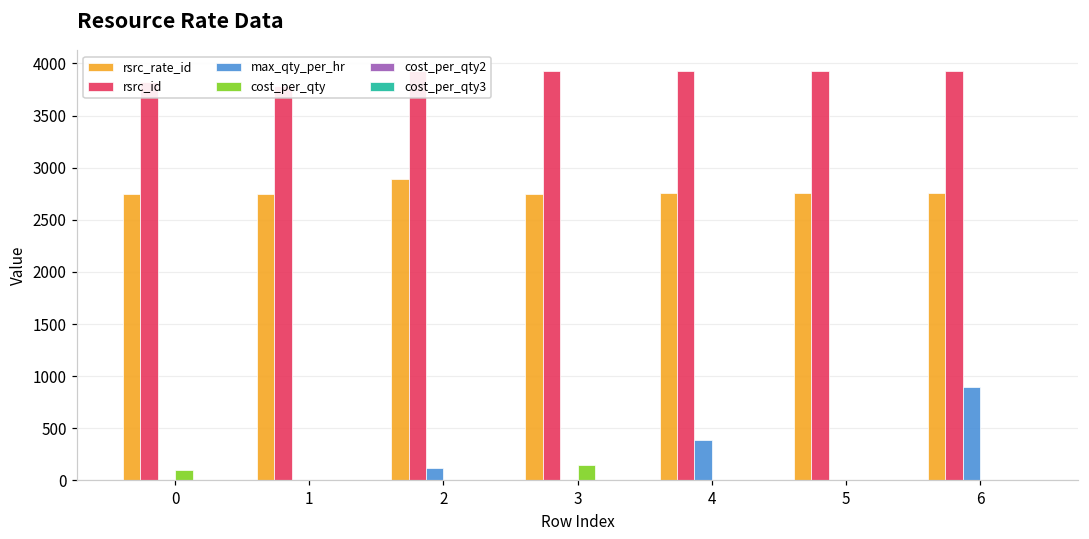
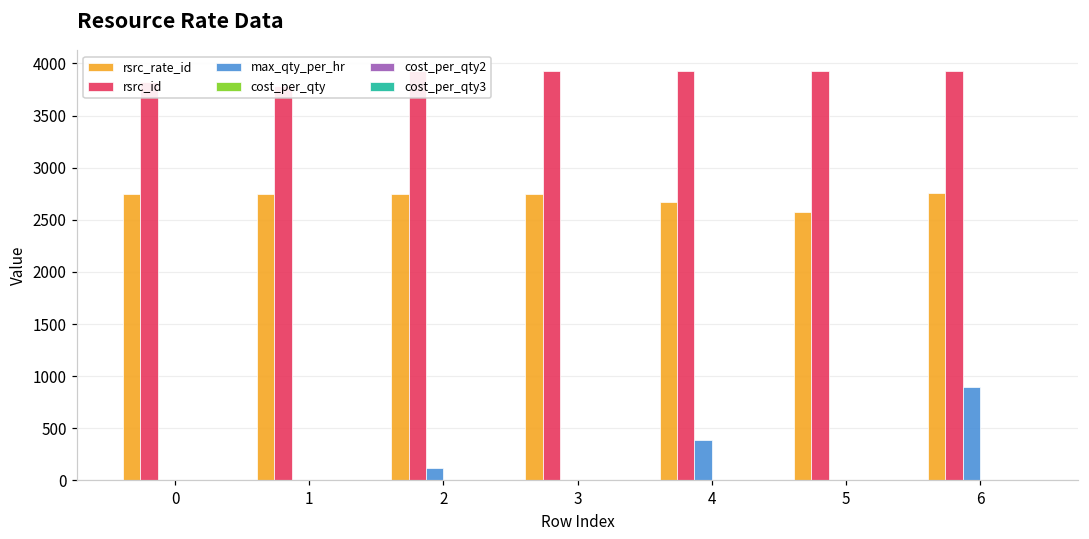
  {
    "rsrc_rate_id": {
      "0": 2700,
      "1": 2700,
-     "2": 2900,
+     "2": 2800,
      "3": 2800,
-     "4": 2800,
-     "5": 2800,
+     "4": 2700,
+     "5": 2600,
      "6": 2800
    },
    "rsrc_id": {
      "3": 3900,
      "4": 3900,
      "5": 3900,
      "6": 3900
    },
    "max_qty_per_hr": {
      "2": 100,
      "4": 400,
      "6": 900
    },
    "cost_per_qty": {
-     "0": 100,
+     "0": 0,
      "1": 0,
      "2": 0,
-     "3": 200,
+     "3": 0,
      "4": 0,
      "5": 0,
      "6": 0
    },
    "cost_per_qty2": {
      "0": 0,
      "1": 0,
      "2": 0,
      "3": 0,
      "4": 0,
      "5": 0,
      "6": 0
    },
    "cost_per_qty3": {
      "0": 0,
      "1": 0,
      "2": 0,
      "3": 0,
      "4": 0,
      "5": 0,
      "6": 0
    }
  }
